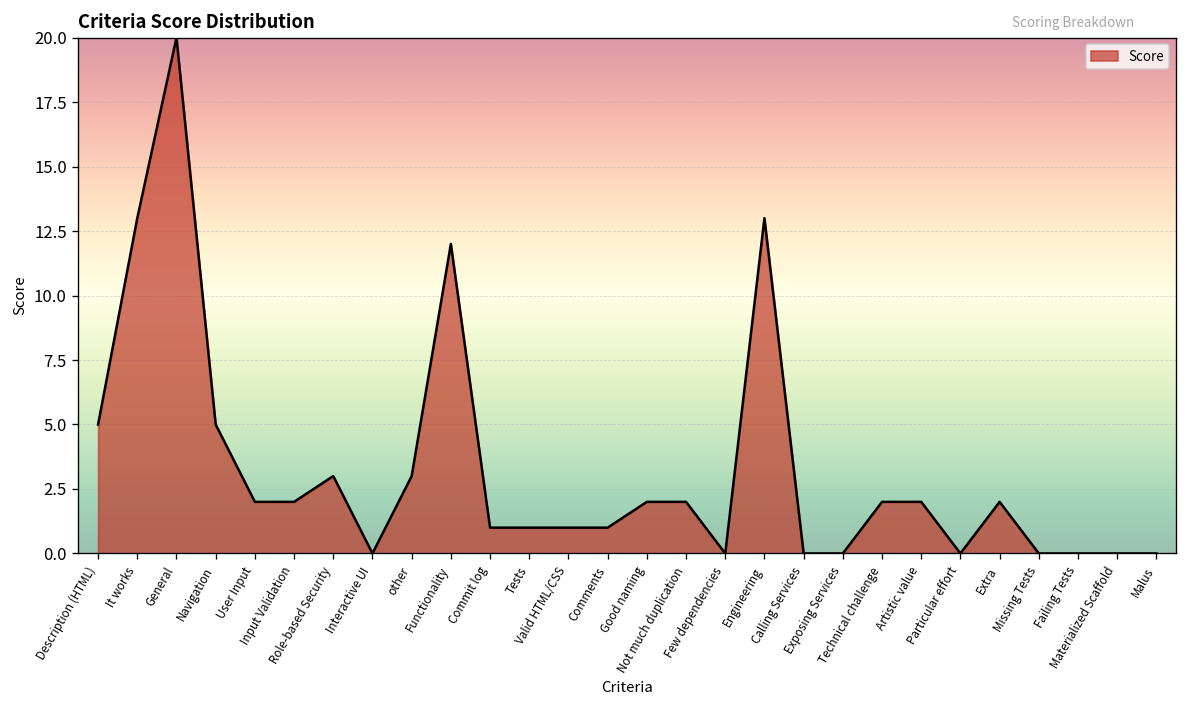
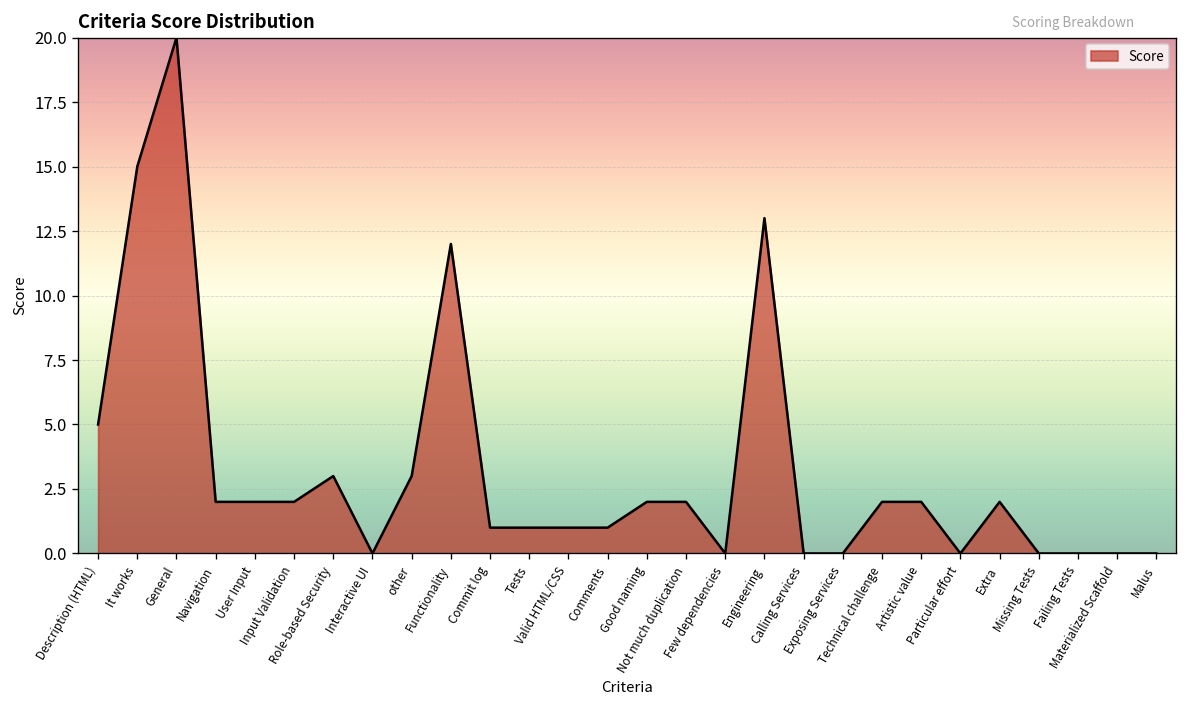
  {
    "Description (HTML)": 5,
-   "It works": 13,
+   "It works": 15,
    "General": 20,
-   "Navigation": 5,
+   "Navigation": 2,
    "User Input": 2,
    "Input Validation": 2,
    "Role-based Security": 3,
    "Interactive UI": 0,
    "other": 3,
    "Functionality": 12,
    "Commit log": 1,
    "Tests": 1,
    "Valid HTML/CSS": 1,
    "Comments": 1,
    "Good naming": 2,
    "Not much duplication": 2,
    "Few dependencies": 0,
    "Engineering": 13,
    "Calling Services": 0,
    "Exposing Services": 0,
    "Technical challenge": 2,
    "Artistic value": 2,
    "Particular effort": 0,
    "Extra": 2,
    "Missing Tests": 0,
    "Failing Tests": 0,
    "Materialized Scaffold": 0,
    "Malus": 0
  }
